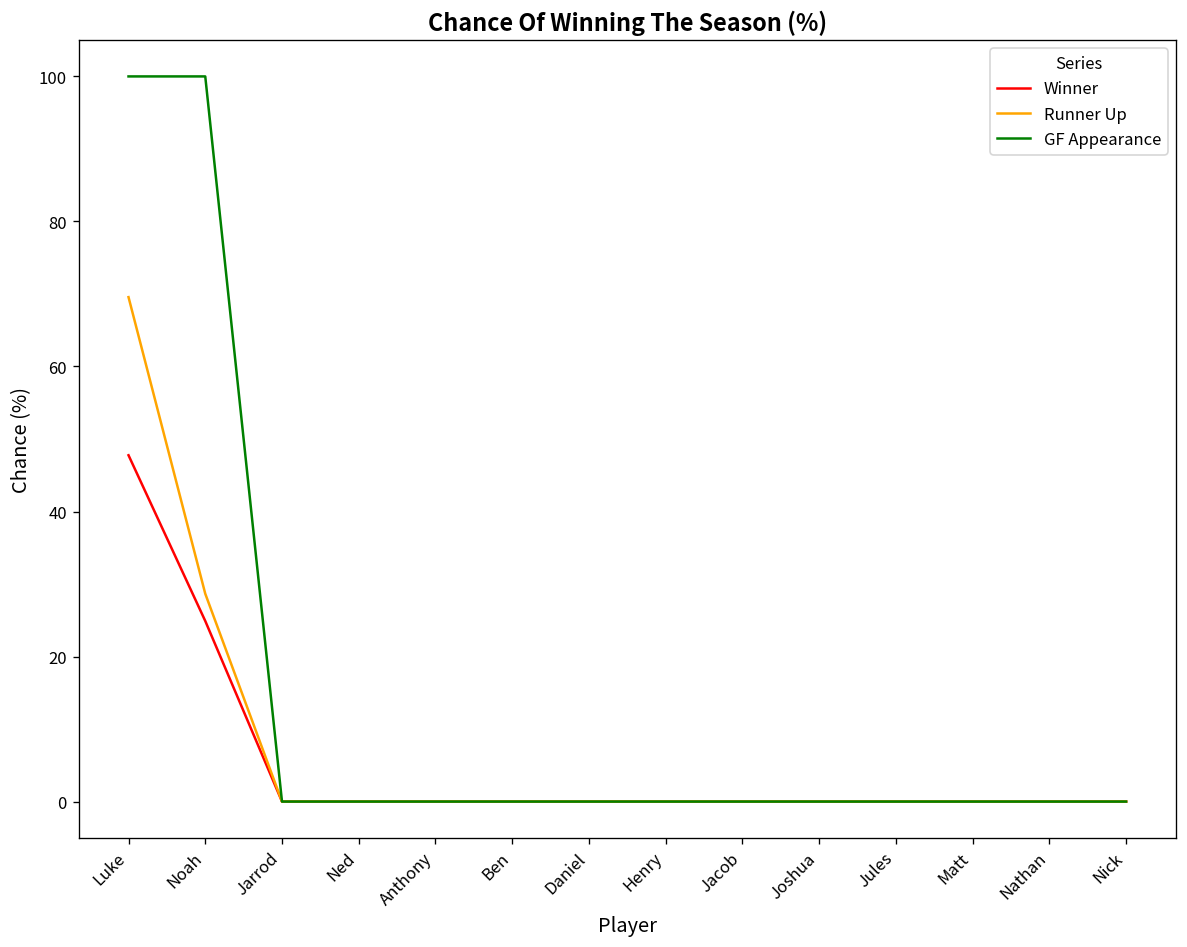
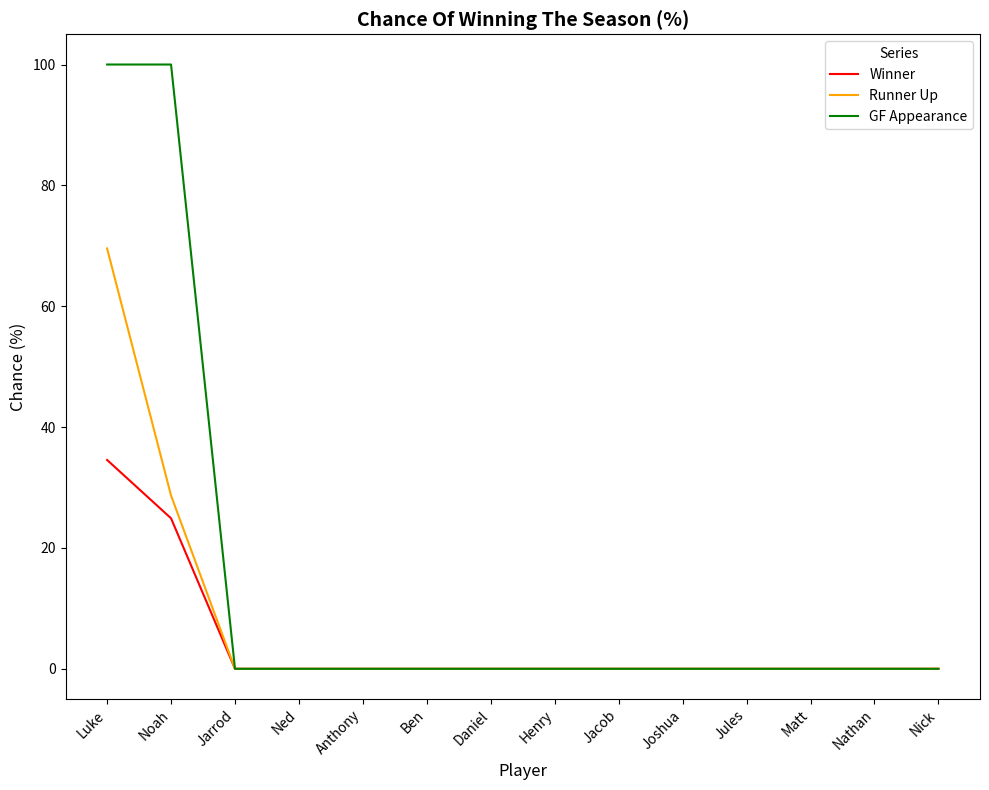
  {
    "Winner": {
-     "Luke": 48,
+     "Luke": 35,
      "Noah": 25
    },
    "Runner Up": {
      "Luke": 70,
      "Noah": 29
    },
    "GF Appearance": {
      "Luke": 100,
      "Noah": 100
    }
  }
